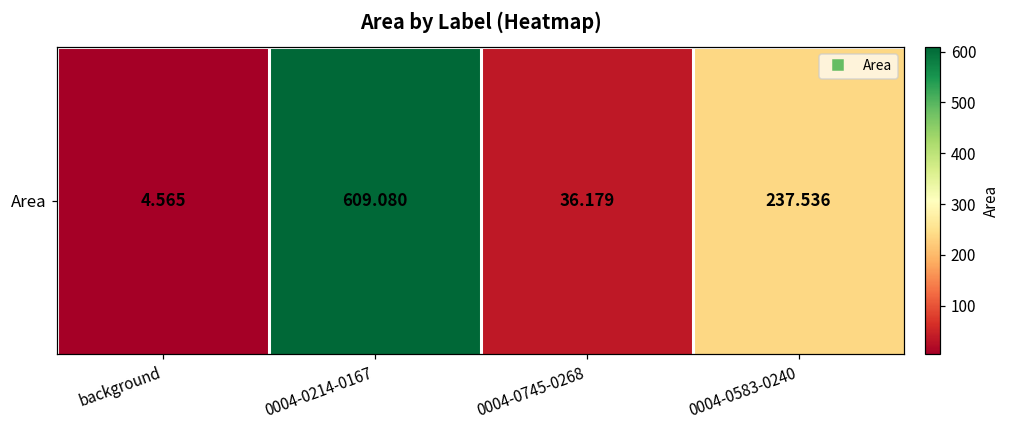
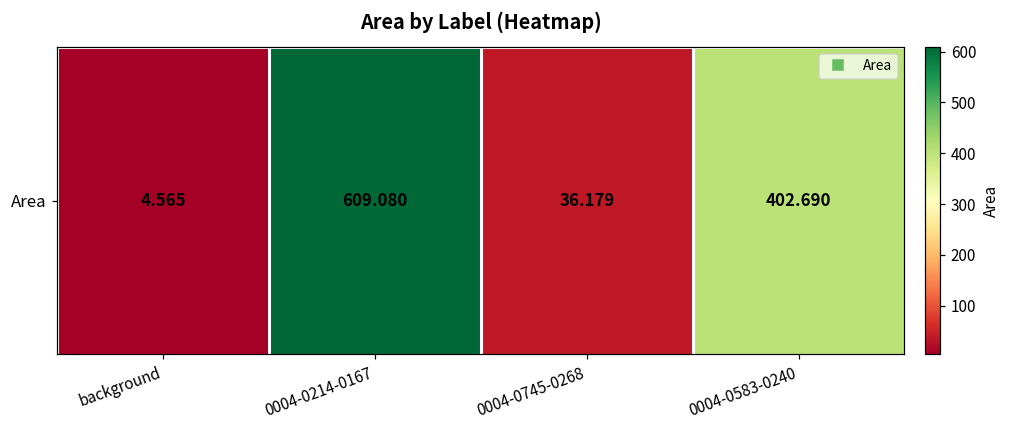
  {
    "Area": {
      "background": 4.565,
      "0004-0214-0167": 609.080,
      "0004-0745-0268": 36.179,
-     "0004-0583-0240": 237.536
+     "0004-0583-0240": 402.690
    }
  }
